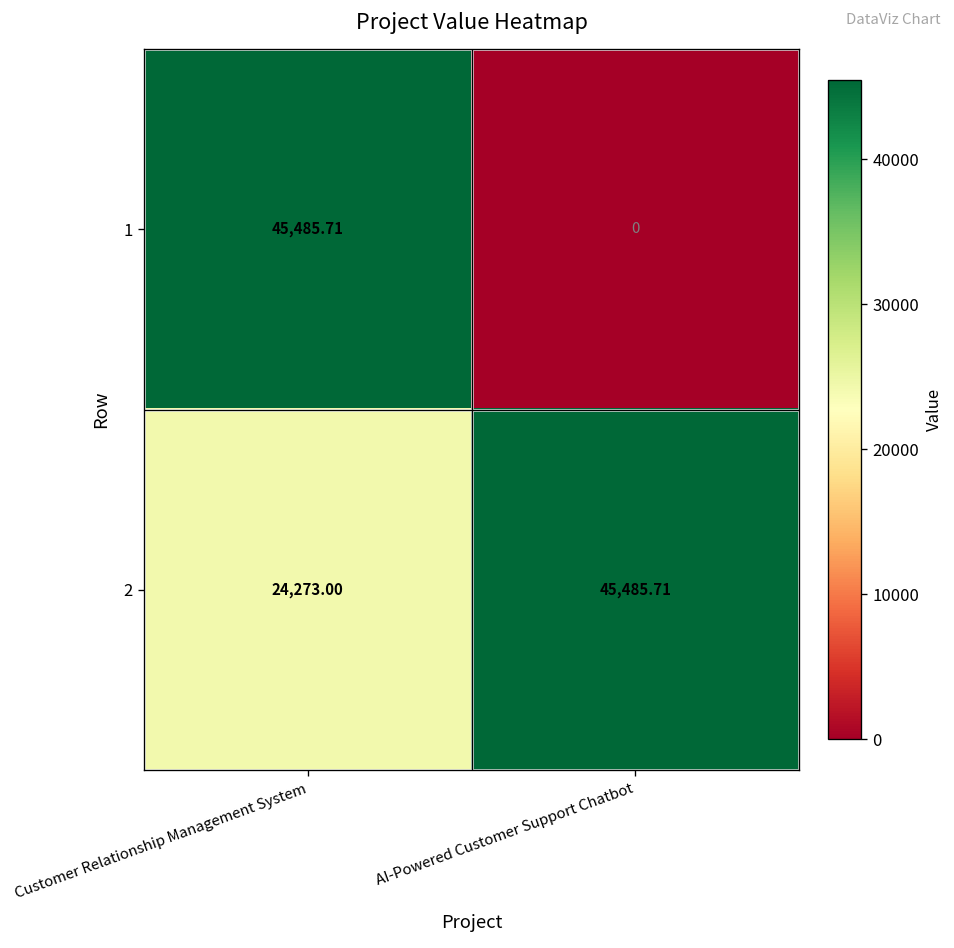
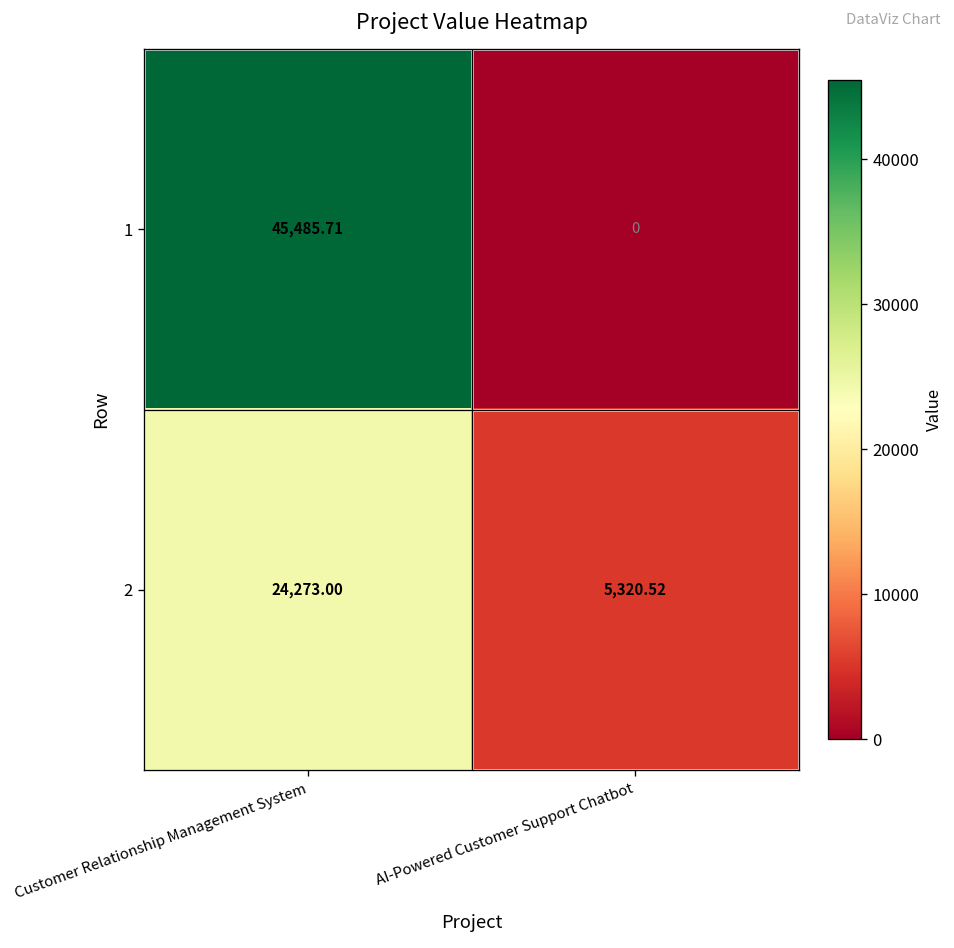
  {
    "1": {
      "Customer Relationship Management System": "45,485.71",
      "AI-Powered Customer Support Chatbot": "0"
    },
    "2": {
      "Customer Relationship Management System": "24,273.00",
-     "AI-Powered Customer Support Chatbot": "45,485.71"
+     "AI-Powered Customer Support Chatbot": "5,320.52"
    }
  }
